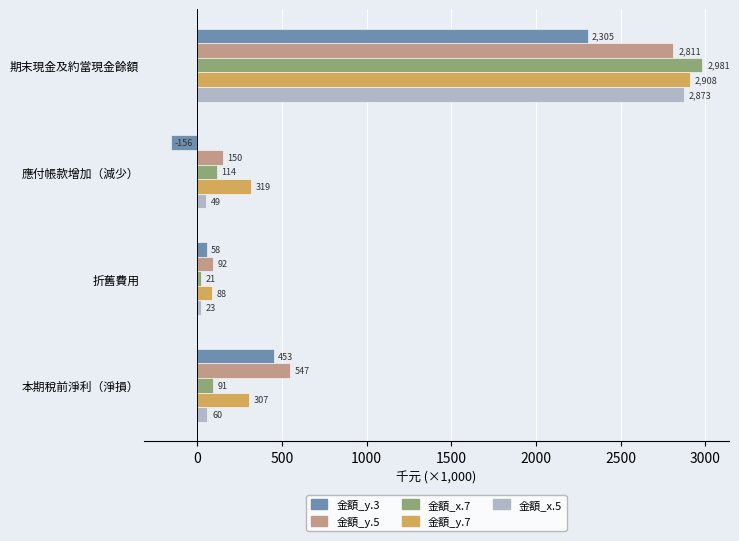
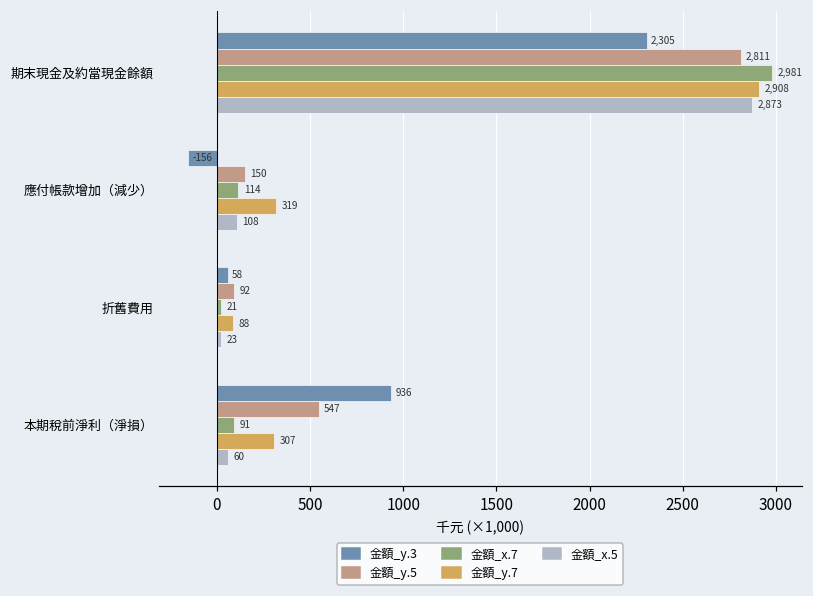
  {
    "金額_y.3": {
      "期末現金及約當現金餘額": "2,305",
      "應付帳款增加（減少）": "-156",
      "折舊費用": "58",
-     "本期稅前淨利（淨損）": "453"
+     "本期稅前淨利（淨損）": "936"
    },
    "金額_x.5": {
      "期末現金及約當現金餘額": "2,873",
-     "應付帳款增加（減少）": "49",
+     "應付帳款增加（減少）": "108",
      "折舊費用": "23",
      "本期稅前淨利（淨損）": "60"
    }
  }
